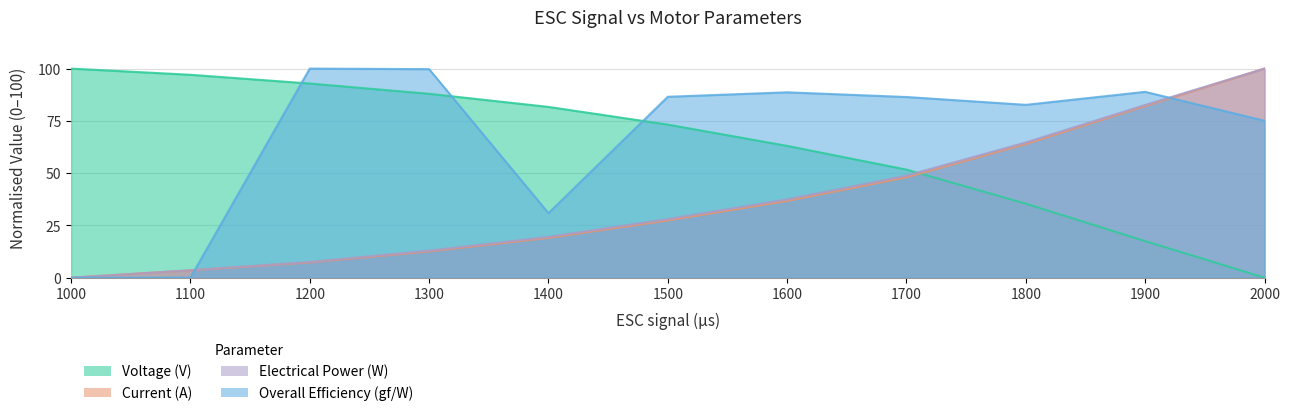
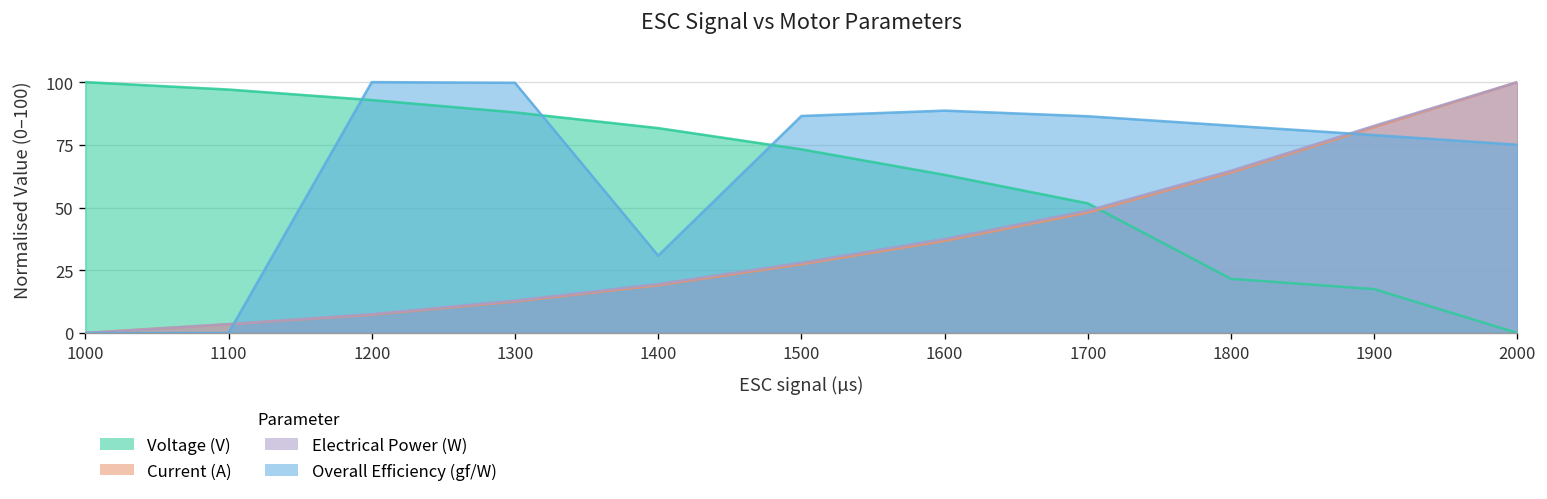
  {
    "Voltage (V)": {
      "1000": 100,
      "1100": 97,
      "1200": 93,
      "1300": 88,
      "1400": 82,
      "1500": 73,
      "1600": 63,
      "1700": 52,
-     "1800": 35,
+     "1800": 22,
      "1900": 17,
      "2000": 0
    },
    "Overall Efficiency (gf/W)": {
      "1100": 0,
      "1200": 100,
      "1300": 100,
      "1400": 31,
      "1500": 87,
      "1600": 89,
      "1700": 86,
      "1800": 83,
-     "1900": 89,
+     "1900": 79,
      "2000": 75
    }
  }
